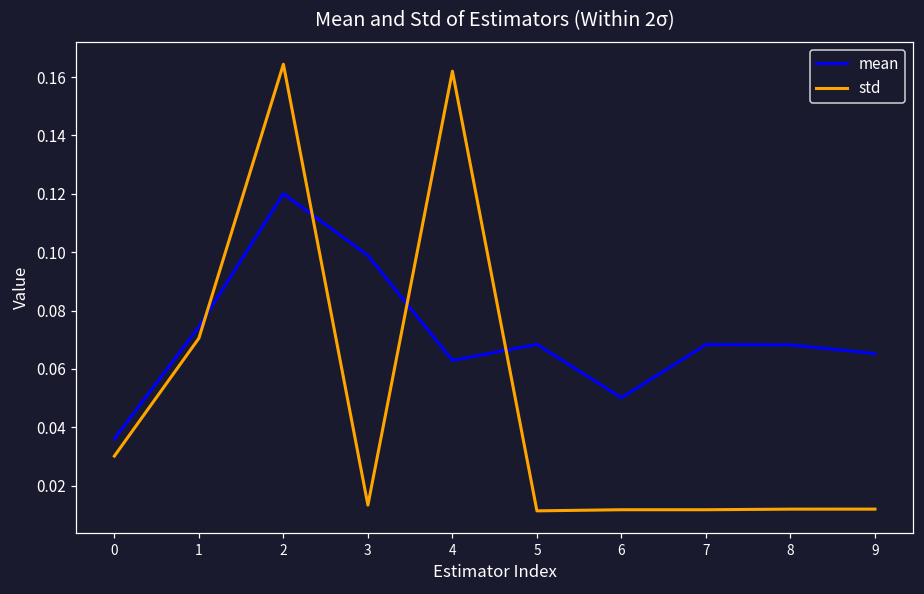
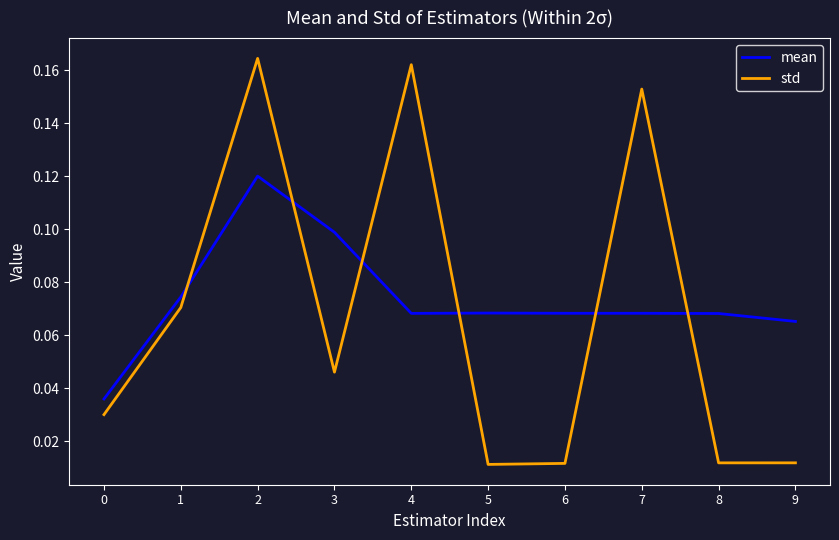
  {
    "mean": {
      "0": 0.036,
      "1": 0.074,
      "2": 0.120,
      "3": 0.099,
-     "4": 0.063,
+     "4": 0.068,
      "5": 0.068,
-     "6": 0.050,
+     "6": 0.068,
      "7": 0.068,
      "8": 0.068,
      "9": 0.065
    },
    "std": {
      "0": 0.030,
      "1": 0.071,
      "2": 0.164,
-     "3": 0.013,
+     "3": 0.046,
      "4": 0.162,
      "5": 0.011,
      "6": 0.012,
-     "7": 0.012,
+     "7": 0.153,
      "8": 0.012,
      "9": 0.012
    }
  }
